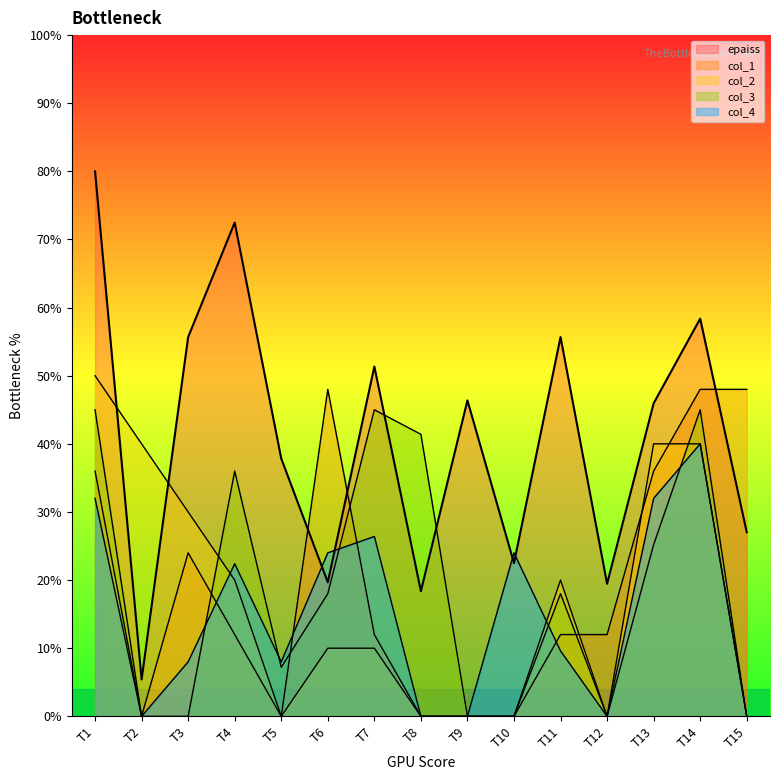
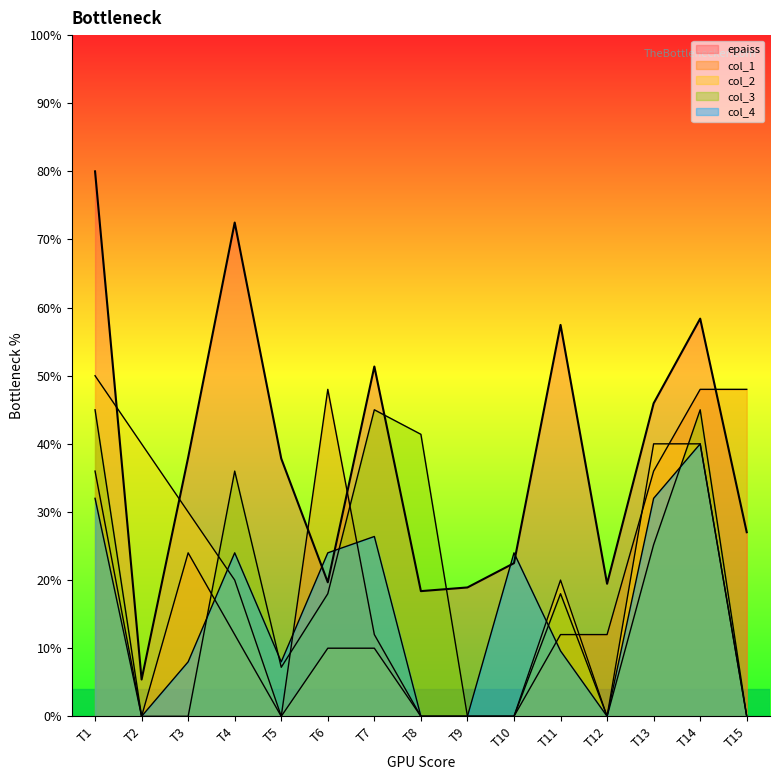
  {
    "epaiss": {
      "T1": "80%",
      "T2": "5%",
-     "T3": "56%",
+     "T3": "38%",
      "T4": "72%",
      "T5": "38%",
      "T6": "20%",
      "T7": "51%",
      "T8": "18%",
-     "T9": "46%",
+     "T9": "19%",
      "T10": "22%",
-     "T11": "56%",
+     "T11": "57%",
      "T12": "19%",
      "T13": "46%",
      "T14": "58%",
      "T15": "27%"
    },
    "col_3": {
      "T1": "45%",
      "T4": "36%",
      "T5": "7%",
      "T6": "18%",
      "T7": "45%",
      "T8": "41%",
      "T11": "18%",
      "T13": "25%",
      "T14": "45%"
    },
    "col_4": {
      "T1": "32%",
      "T3": "8%",
-     "T4": "22%",
+     "T4": "24%",
      "T5": "8%",
      "T6": "24%",
      "T7": "26%",
      "T10": "24%",
      "T11": "10%",
      "T13": "32%"
    }
  }
